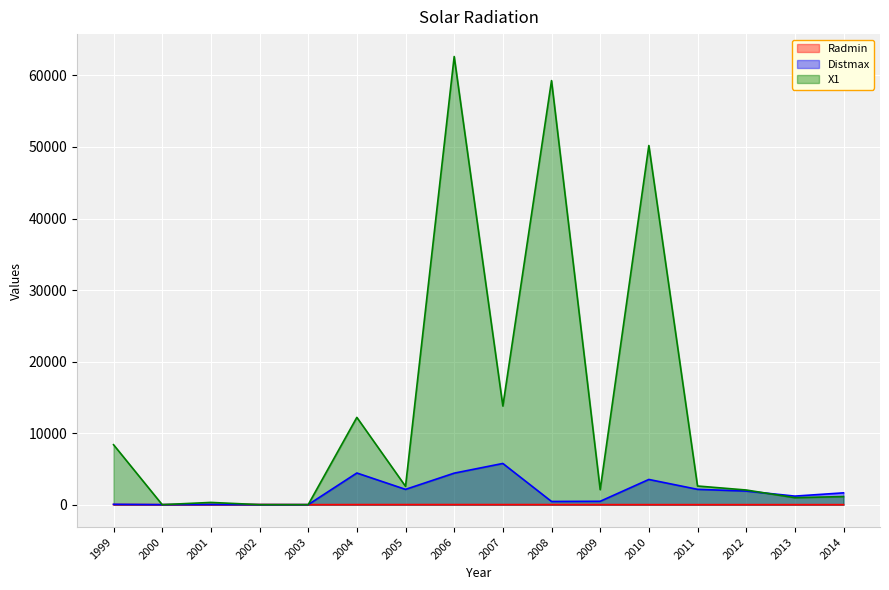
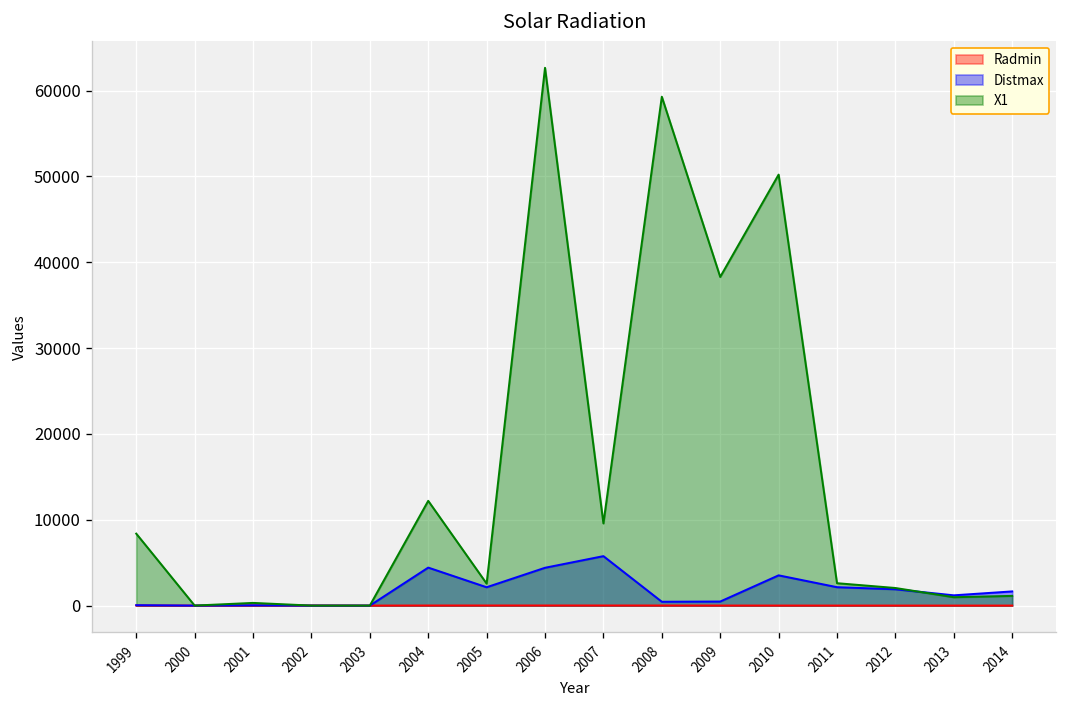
  {
    "Radmin": {
      "2004": 0,
      "2005": 0,
      "2006": 0,
      "2007": 0,
      "2008": 0,
      "2009": 0,
      "2010": 0,
      "2011": 0,
      "2012": 0,
      "2013": 0,
      "2014": 0
    },
    "Distmax": {
      "2004": 4000,
      "2005": 2000,
      "2006": 4000,
      "2007": 6000,
      "2008": 0,
      "2009": 0,
      "2010": 4000,
      "2011": 2000,
      "2014": 2000
    },
    "X1": {
      "1999": 8000,
      "2004": 12000,
      "2005": 3000,
      "2006": 63000,
-     "2007": 14000,
+     "2007": 10000,
      "2008": 59000,
-     "2009": 2000,
+     "2009": 38000,
      "2010": 50000,
      "2011": 3000,
      "2014": 1000
    }
  }
